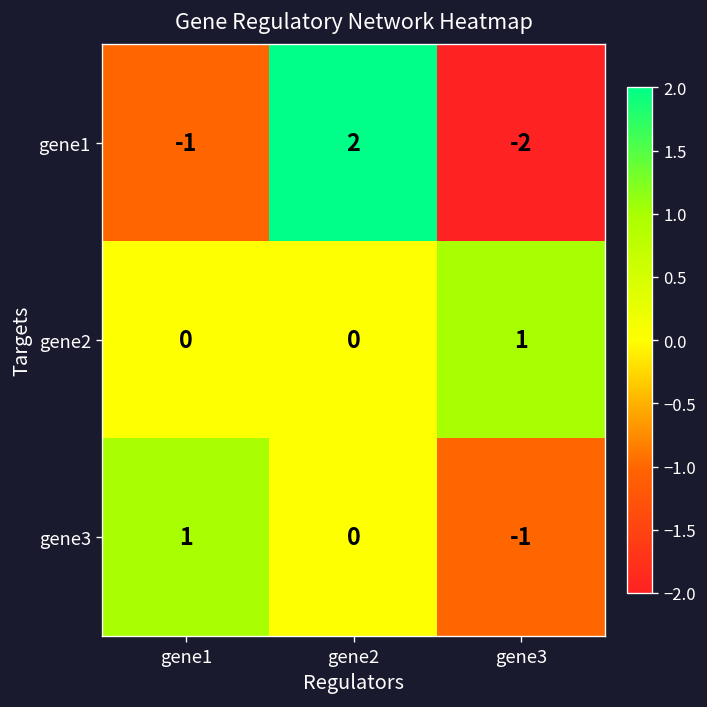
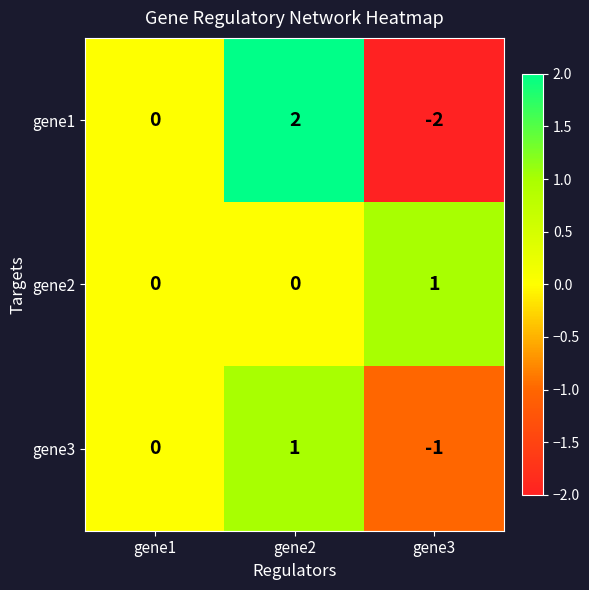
  {
    "gene1": {
-     "gene1": -1,
+     "gene1": 0,
      "gene2": 2,
      "gene3": -2
    },
    "gene2": {
      "gene1": 0,
      "gene2": 0,
      "gene3": 1
    },
    "gene3": {
-     "gene1": 1,
-     "gene2": 0,
+     "gene1": 0,
+     "gene2": 1,
      "gene3": -1
    }
  }
